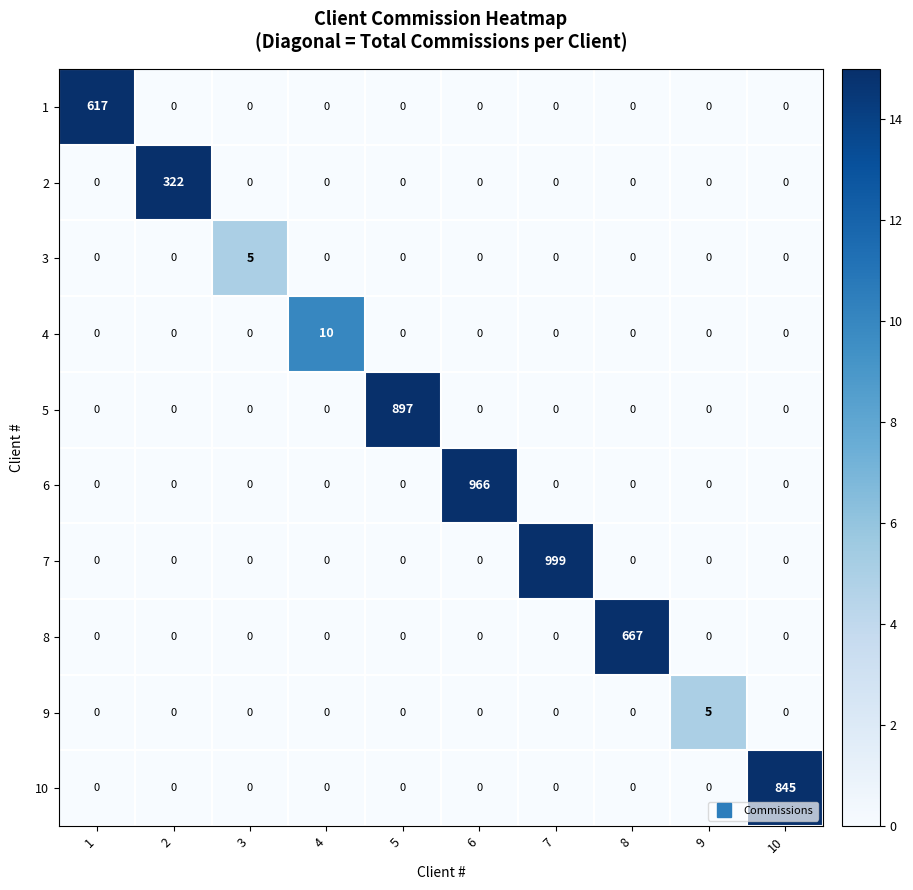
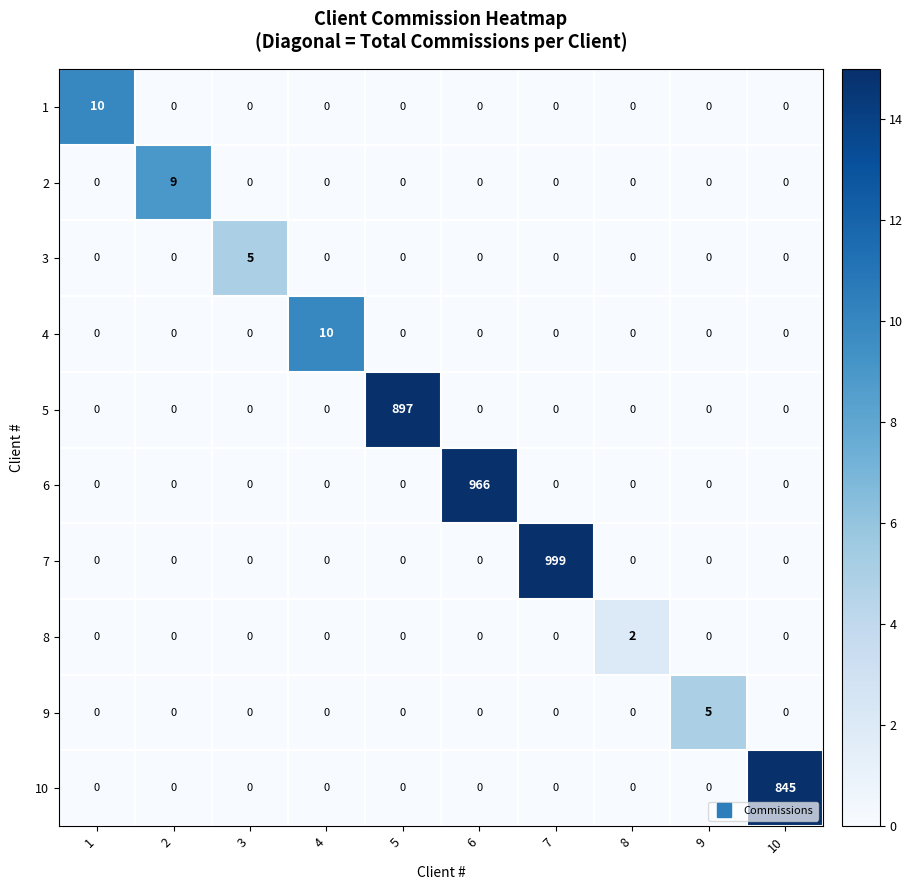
  {
    "1": {
-     "1": 617,
+     "1": 10,
      "2": 0,
      "3": 0,
      "4": 0,
      "5": 0,
      "6": 0,
      "7": 0,
      "8": 0,
      "9": 0,
      "10": 0
    },
    "2": {
      "1": 0,
-     "2": 322,
+     "2": 9,
      "3": 0,
      "4": 0,
      "5": 0,
      "6": 0,
      "7": 0,
      "8": 0,
      "9": 0,
      "10": 0
    },
    "3": {
      "1": 0,
      "2": 0,
      "3": 5,
      "4": 0,
      "5": 0,
      "6": 0,
      "7": 0,
      "8": 0,
      "9": 0,
      "10": 0
    },
    "4": {
      "1": 0,
      "2": 0,
      "3": 0,
      "4": 10,
      "5": 0,
      "6": 0,
      "7": 0,
      "8": 0,
      "9": 0,
      "10": 0
    },
    "5": {
      "1": 0,
      "2": 0,
      "3": 0,
      "4": 0,
      "5": 897,
      "6": 0,
      "7": 0,
      "8": 0,
      "9": 0,
      "10": 0
    },
    "6": {
      "1": 0,
      "2": 0,
      "3": 0,
      "4": 0,
      "5": 0,
      "6": 966,
      "7": 0,
      "8": 0,
      "9": 0,
      "10": 0
    },
    "7": {
      "1": 0,
      "2": 0,
      "3": 0,
      "4": 0,
      "5": 0,
      "6": 0,
      "7": 999,
      "8": 0,
      "9": 0,
      "10": 0
    },
    "8": {
      "1": 0,
      "2": 0,
      "3": 0,
      "4": 0,
      "5": 0,
      "6": 0,
      "7": 0,
-     "8": 667,
+     "8": 2,
      "9": 0,
      "10": 0
    },
    "9": {
      "1": 0,
      "2": 0,
      "3": 0,
      "4": 0,
      "5": 0,
      "6": 0,
      "7": 0,
      "8": 0,
      "9": 5,
      "10": 0
    },
    "10": {
      "1": 0,
      "2": 0,
      "3": 0,
      "4": 0,
      "5": 0,
      "6": 0,
      "7": 0,
      "8": 0,
      "9": 0,
      "10": 845
    }
  }
